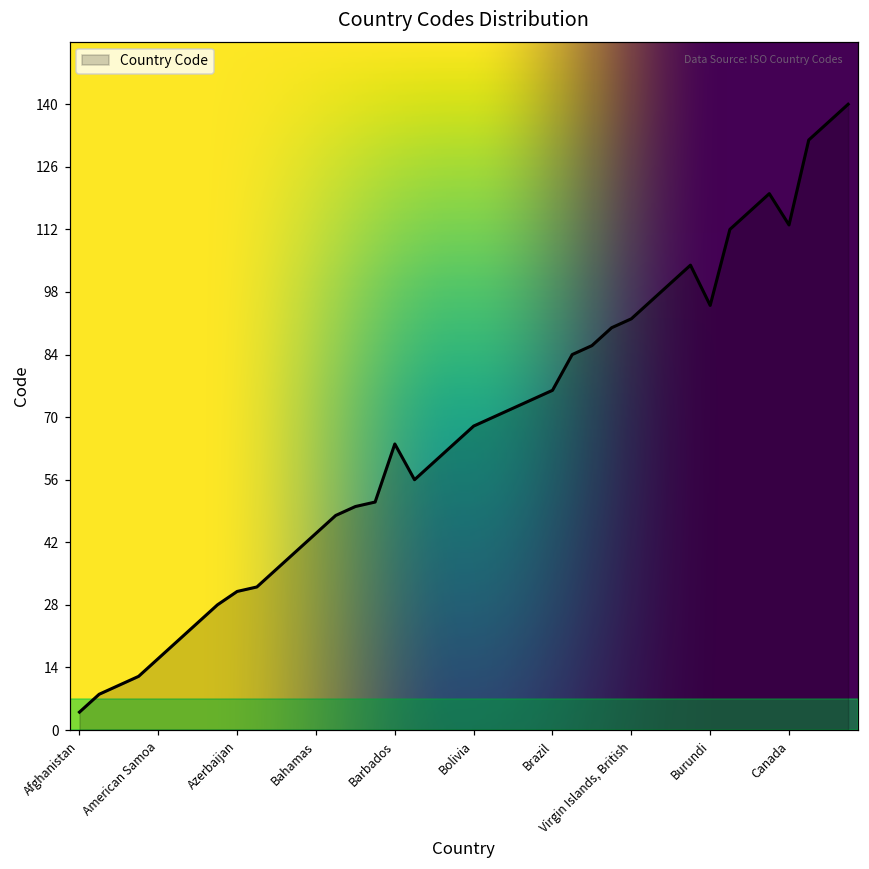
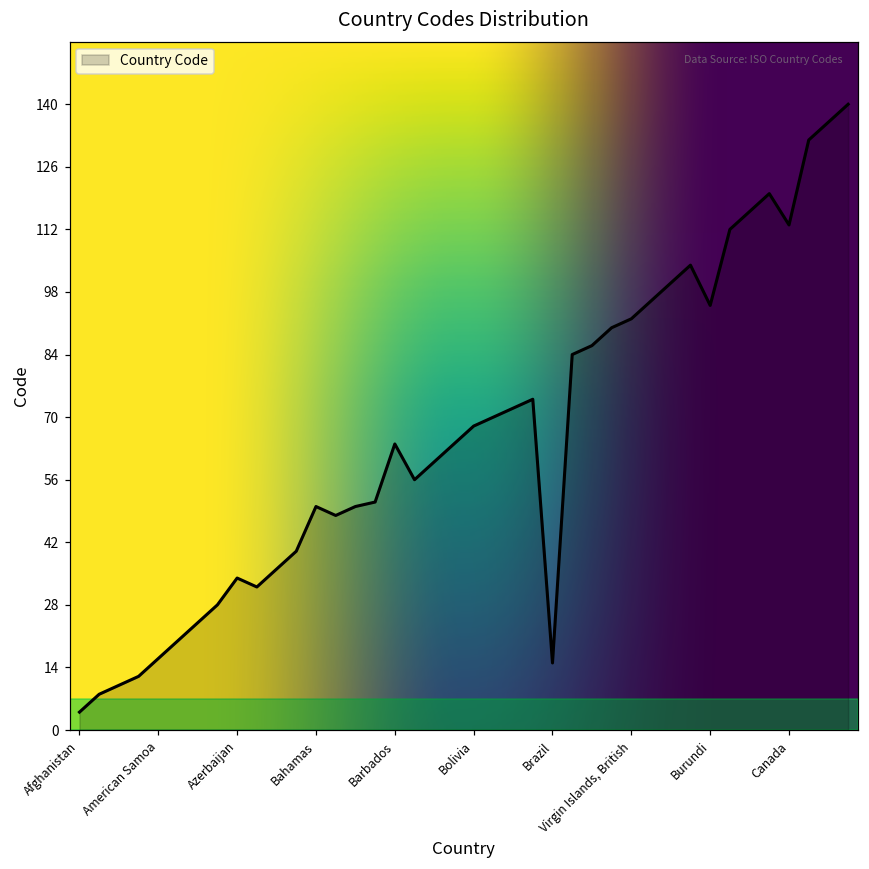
  {
    "American Samoa": 16,
-   "Azerbaijan": 31,
-   "Bahamas": 44,
+   "Azerbaijan": 34,
+   "Bahamas": 50,
    "Barbados": 64,
    "Bolivia": 68,
-   "Brazil": 76,
+   "Brazil": 15,
    "Virgin Islands, British": 92,
    "Burundi": 95,
    "Canada": 113
  }
